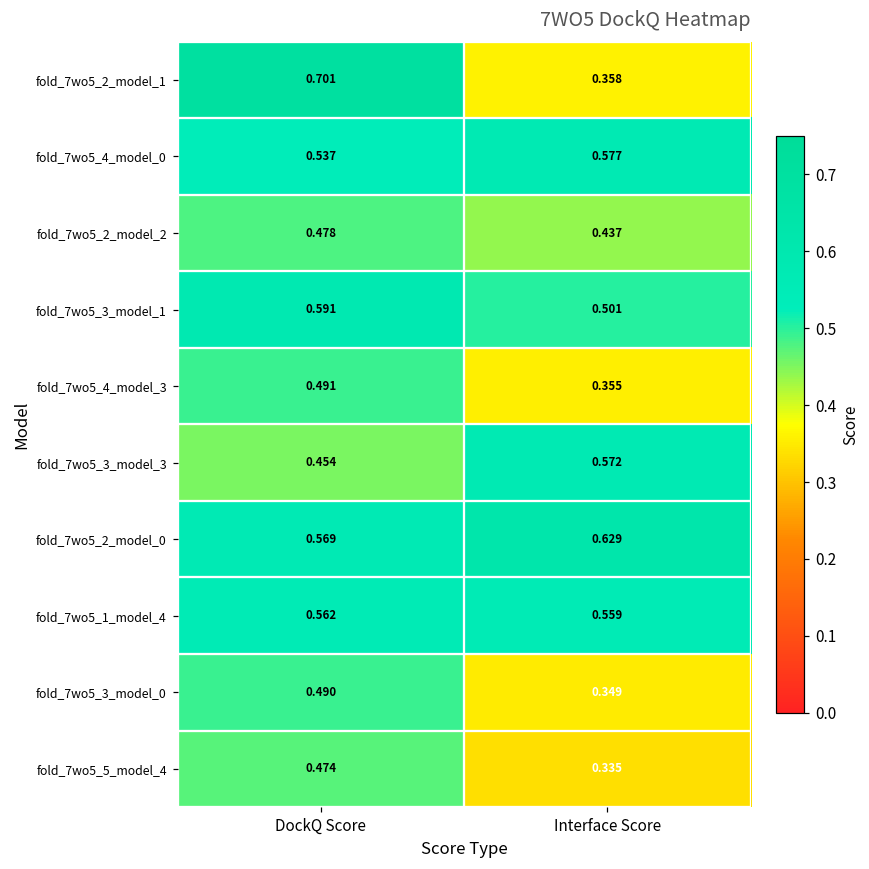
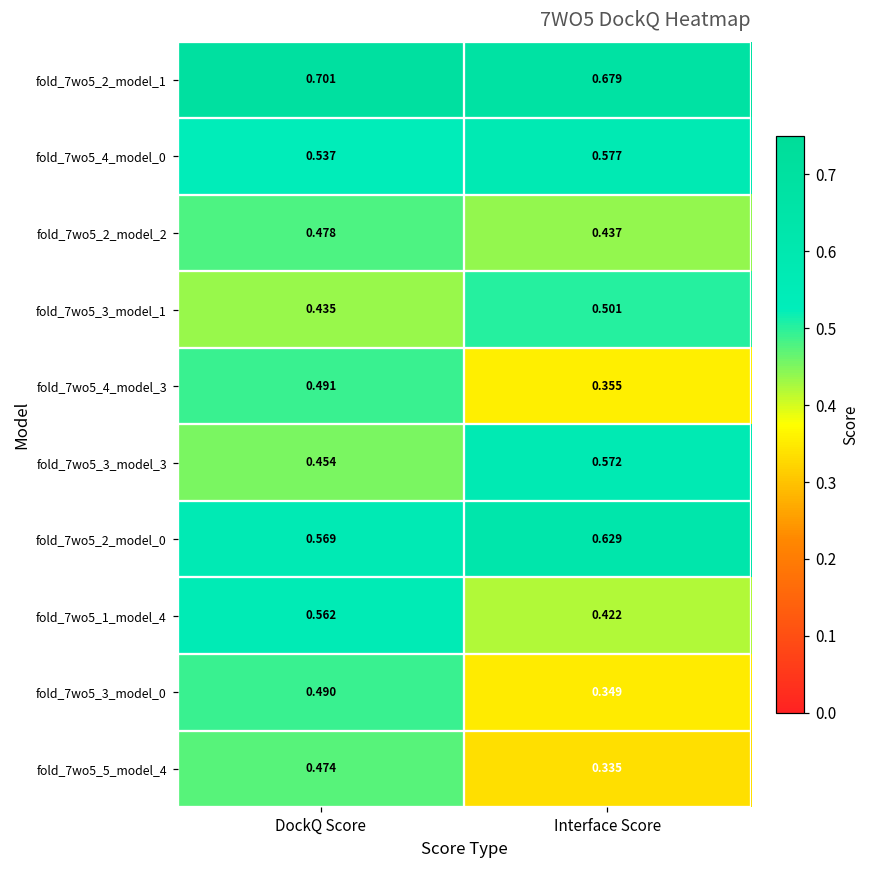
  {
    "fold_7wo5_2_model_1": {
      "DockQ Score": 0.701,
-     "Interface Score": 0.358
+     "Interface Score": 0.679
    },
    "fold_7wo5_4_model_0": {
      "DockQ Score": 0.537,
      "Interface Score": 0.577
    },
    "fold_7wo5_2_model_2": {
      "DockQ Score": 0.478,
      "Interface Score": 0.437
    },
    "fold_7wo5_3_model_1": {
-     "DockQ Score": 0.591,
+     "DockQ Score": 0.435,
      "Interface Score": 0.501
    },
    "fold_7wo5_4_model_3": {
      "DockQ Score": 0.491,
      "Interface Score": 0.355
    },
    "fold_7wo5_3_model_3": {
      "DockQ Score": 0.454,
      "Interface Score": 0.572
    },
    "fold_7wo5_2_model_0": {
      "DockQ Score": 0.569,
      "Interface Score": 0.629
    },
    "fold_7wo5_1_model_4": {
      "DockQ Score": 0.562,
-     "Interface Score": 0.559
+     "Interface Score": 0.422
    },
    "fold_7wo5_3_model_0": {
      "DockQ Score": 0.490,
      "Interface Score": 0.349
    },
    "fold_7wo5_5_model_4": {
      "DockQ Score": 0.474,
      "Interface Score": 0.335
    }
  }
